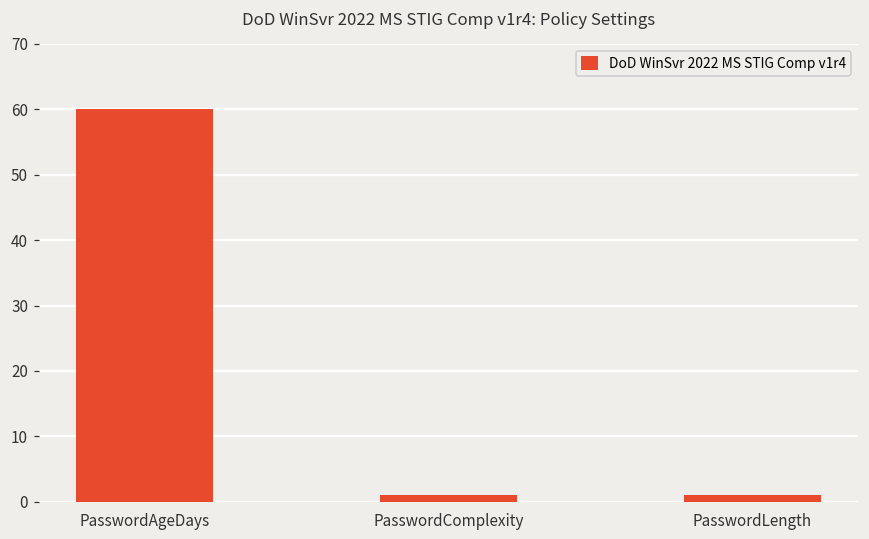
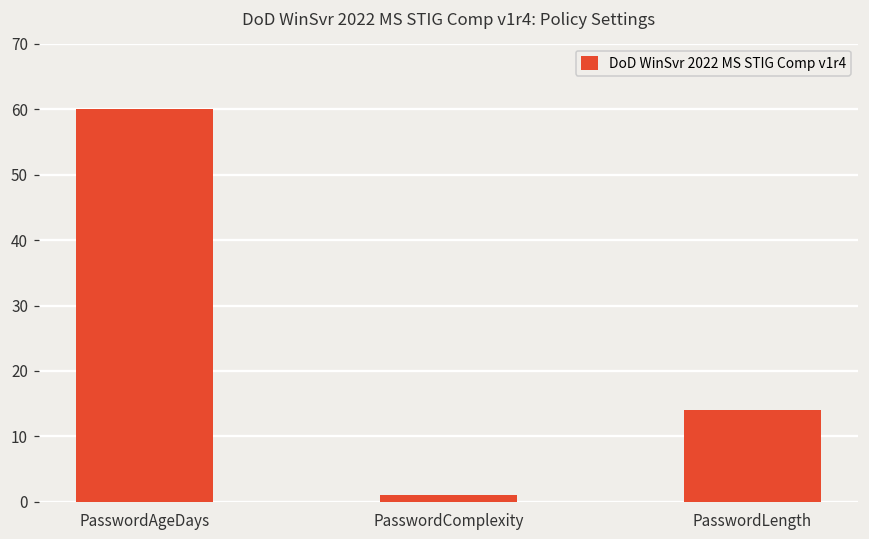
  {
    "PasswordAgeDays": 60,
    "PasswordComplexity": 1,
-   "PasswordLength": 1
+   "PasswordLength": 14
  }
